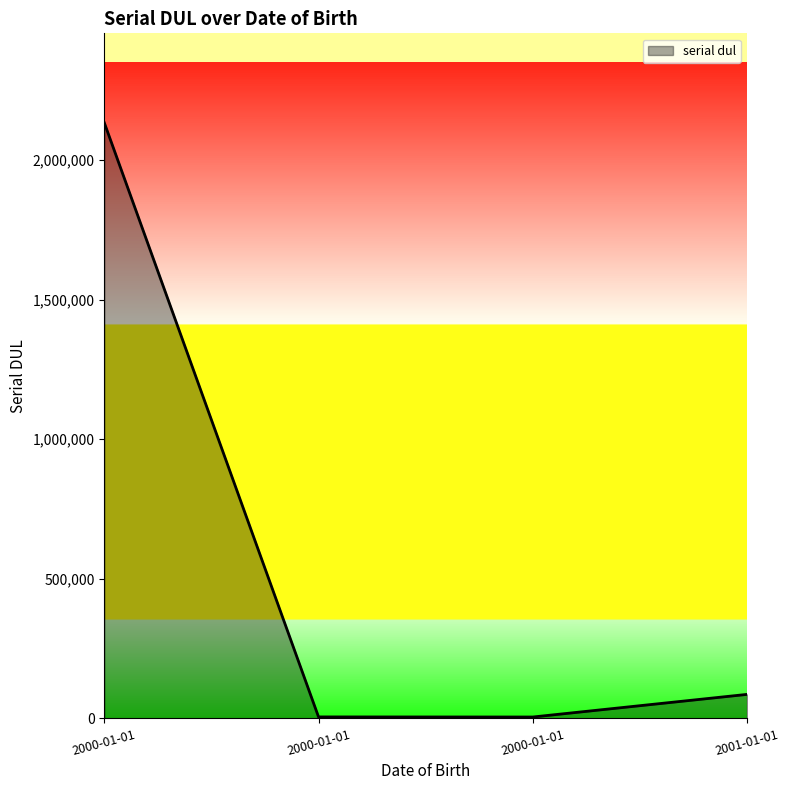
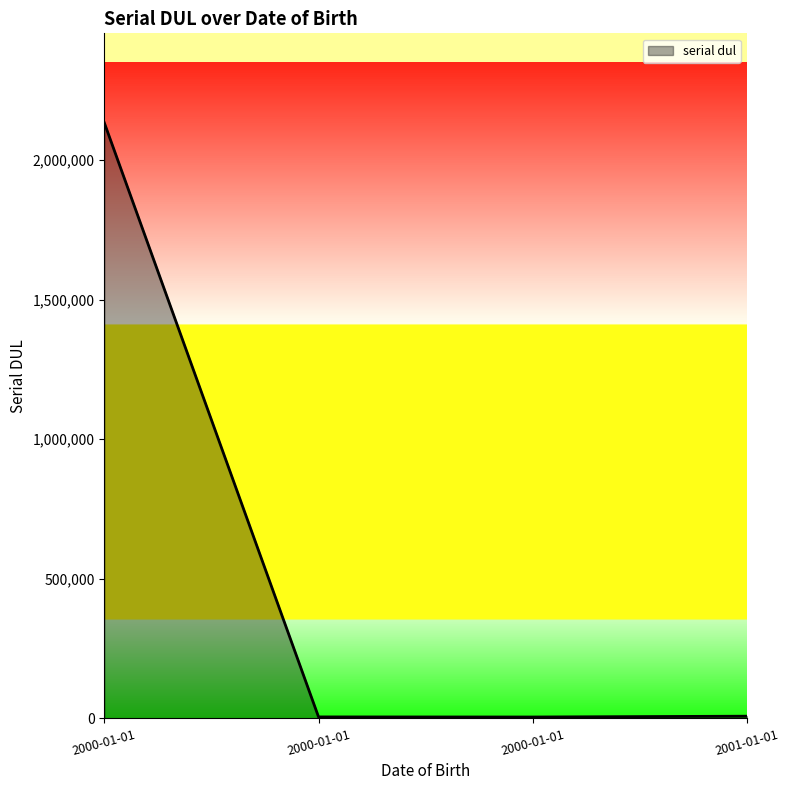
  {
-   "2001-01-01": "90,000"
+   "2001-01-01": "10,000"
  }
